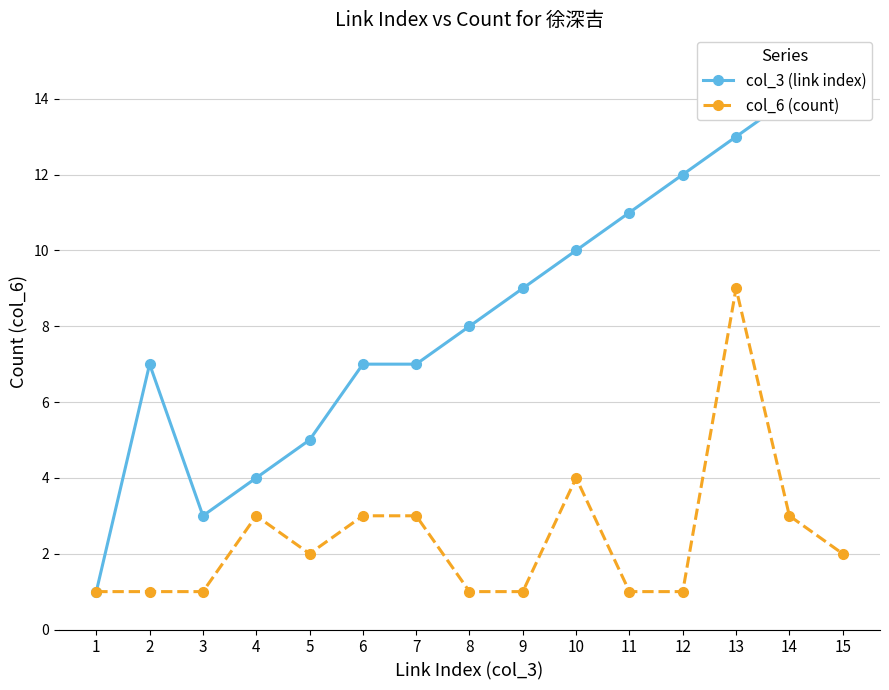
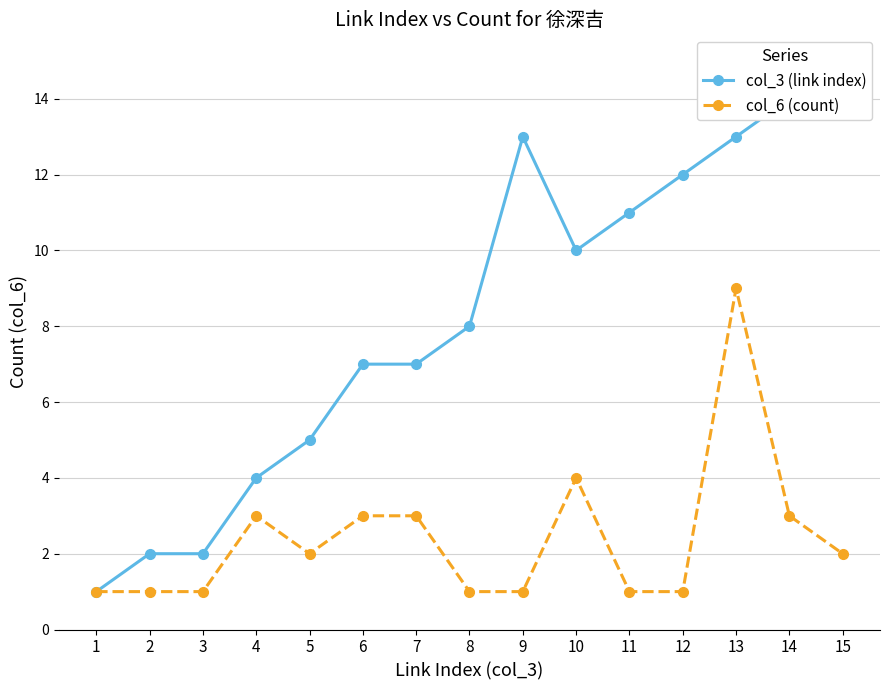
  {
    "col_3 (link index)": {
-     "2": 7,
-     "3": 3,
+     "2": 2,
+     "3": 2,
      "4": 4,
      "5": 5,
      "6": 7,
      "7": 7,
      "8": 8,
-     "9": 9,
+     "9": 13,
      "10": 10,
      "11": 11,
      "12": 12,
      "13": 13
    },
    "col_6 (count)": {
      "2": 1,
      "3": 1,
      "4": 3,
      "5": 2,
      "6": 3,
      "7": 3,
      "8": 1,
      "9": 1,
      "10": 4,
      "11": 1,
      "12": 1,
      "13": 9,
      "14": 3,
      "15": 2
    }
  }
